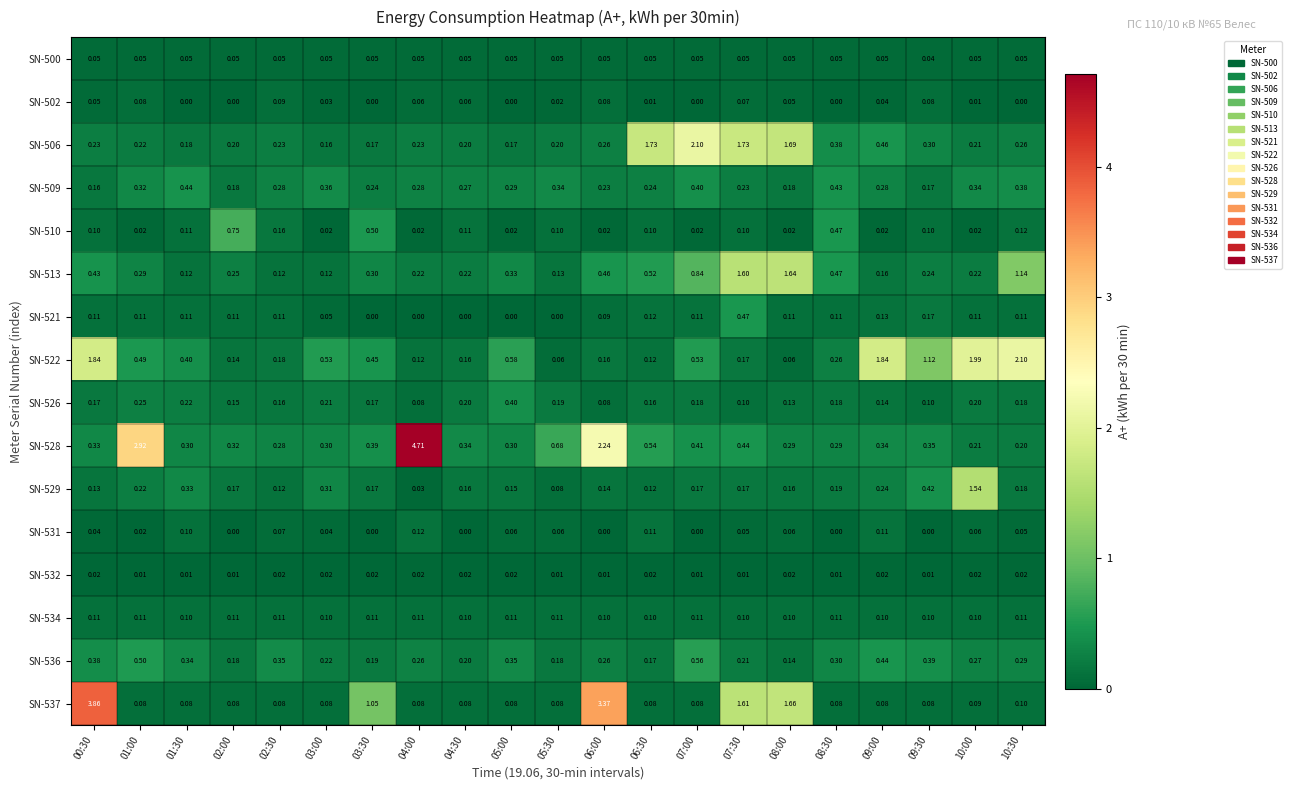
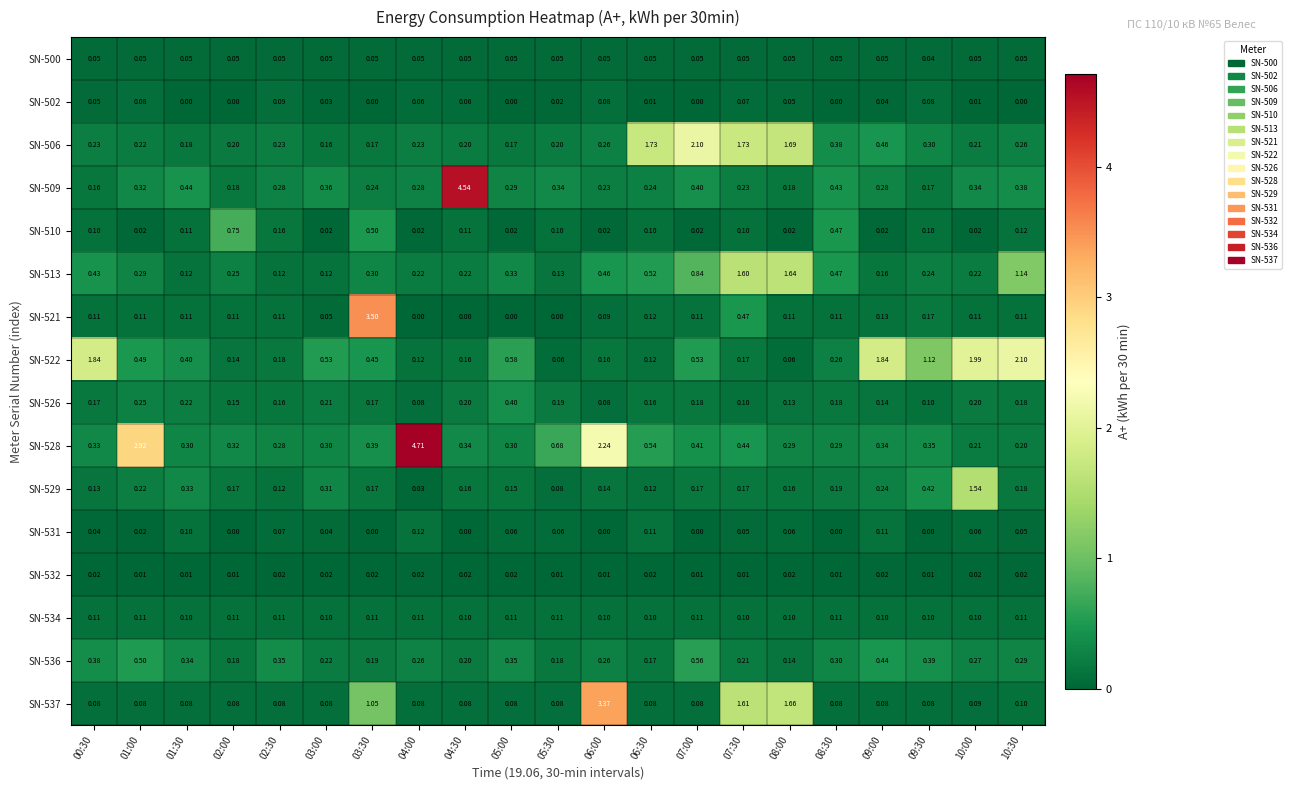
  {
    "SN-509": {
      "00:30": 0.16,
      "01:00": 0.32,
      "01:30": 0.44,
      "02:00": 0.18,
      "02:30": 0.28,
      "03:00": 0.36,
      "03:30": 0.24,
      "04:00": 0.28,
-     "04:30": 0.27,
+     "04:30": 4.54,
      "05:00": 0.29,
      "05:30": 0.34,
      "06:00": 0.23,
      "06:30": 0.24,
      "07:00": 0.40,
      "07:30": 0.23,
      "08:00": 0.18,
      "08:30": 0.43,
      "09:00": 0.28,
      "09:30": 0.17,
      "10:00": 0.34,
      "10:30": 0.38
    },
    "SN-521": {
      "00:30": 0.11,
      "01:00": 0.11,
      "01:30": 0.11,
      "02:00": 0.11,
      "02:30": 0.11,
      "03:00": 0.05,
-     "03:30": 0.00,
+     "03:30": 3.50,
      "04:00": 0.00,
      "04:30": 0.00,
      "05:00": 0.00,
      "05:30": 0.00,
      "06:00": 0.09,
      "06:30": 0.12,
      "07:00": 0.11,
      "07:30": 0.47,
      "08:00": 0.11,
      "08:30": 0.11,
      "09:00": 0.13,
      "09:30": 0.17,
      "10:00": 0.11,
      "10:30": 0.11
    },
    "SN-537": {
-     "00:30": 3.86,
+     "00:30": 0.08,
      "01:00": 0.08,
      "01:30": 0.08,
      "02:00": 0.08,
      "02:30": 0.08,
      "03:00": 0.08,
      "03:30": 1.05,
      "04:00": 0.08,
      "04:30": 0.08,
      "05:00": 0.08,
      "05:30": 0.08,
      "06:00": 3.37,
      "06:30": 0.08,
      "07:00": 0.08,
      "07:30": 1.61,
      "08:00": 1.66,
      "08:30": 0.08,
      "09:00": 0.08,
      "09:30": 0.08,
      "10:00": 0.09,
      "10:30": 0.10
    }
  }
